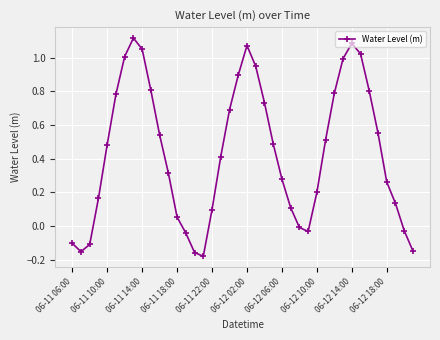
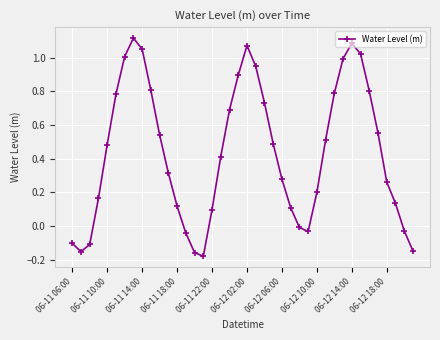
  {
    "06-11 06:00": -0.10,
    "06-11 10:00": 0.48,
    "06-11 14:00": 1.05,
-   "06-11 18:00": 0.05,
+   "06-11 18:00": 0.12,
    "06-11 22:00": 0.10,
    "06-12 02:00": 1.07,
    "06-12 06:00": 0.28,
    "06-12 10:00": 0.20,
    "06-12 18:00": 0.26
  }
